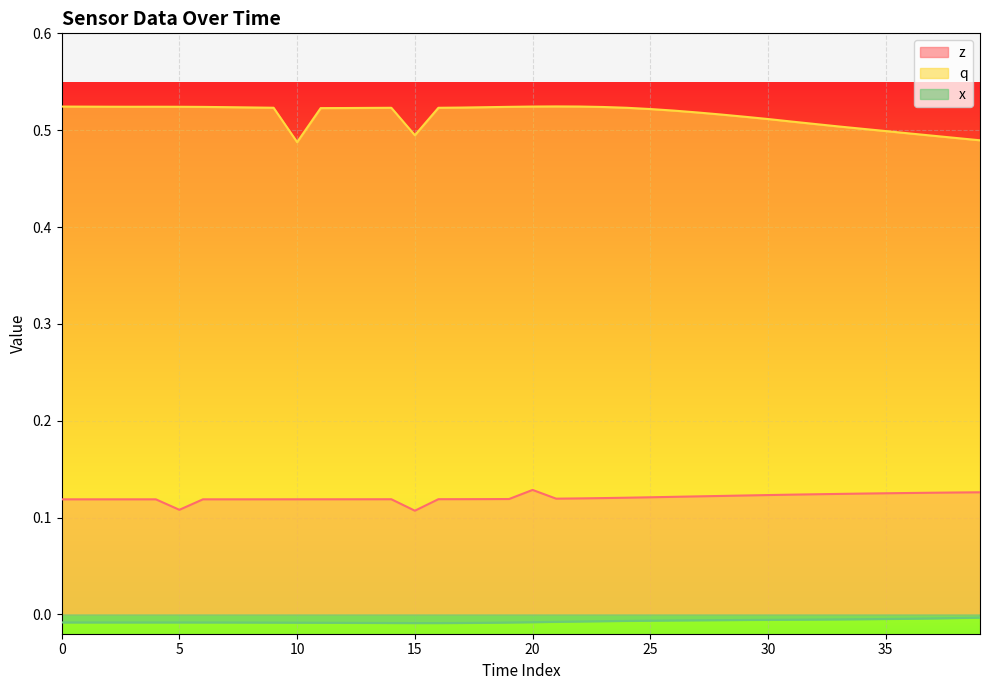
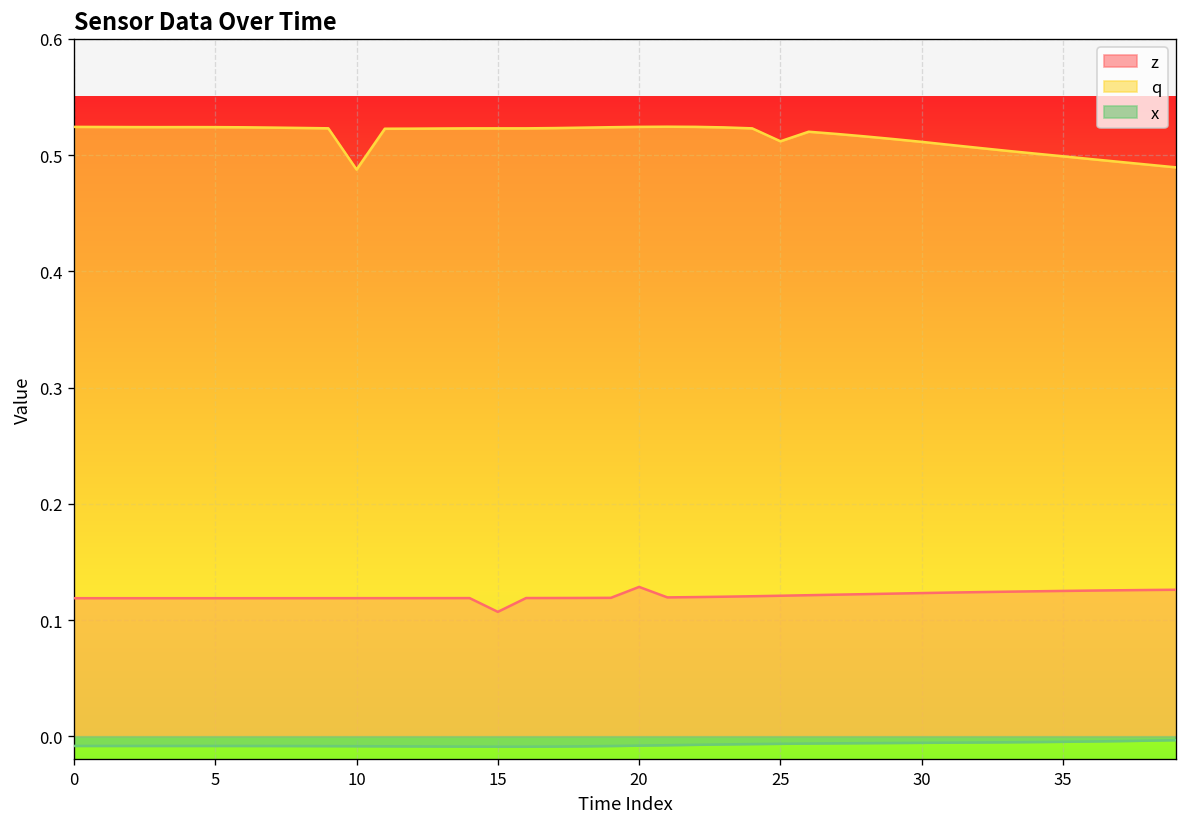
  {
    "z": {
      "0": 0.12,
-     "5": 0.11,
+     "5": 0.12,
      "10": 0.12,
      "15": 0.11,
      "20": 0.13,
      "25": 0.12,
      "30": 0.12,
      "35": 0.13
    },
    "q": {
      "0": 0.52,
      "5": 0.52,
      "10": 0.49,
-     "15": 0.49,
+     "15": 0.52,
      "20": 0.52,
-     "25": 0.52,
+     "25": 0.51,
      "30": 0.51,
      "35": 0.50
    }
  }
